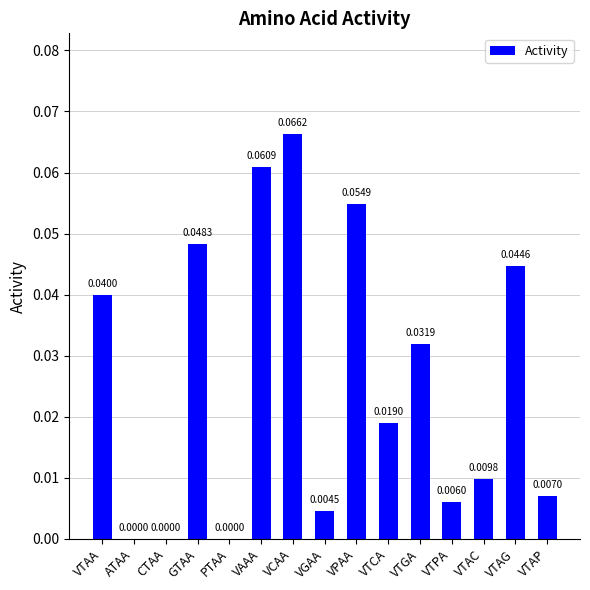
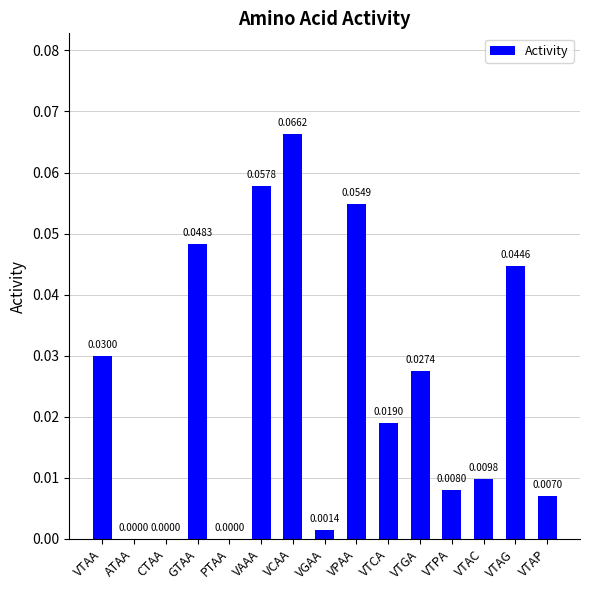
  {
-   "VTAA": 0.0400,
+   "VTAA": 0.0300,
    "ATAA": 0.0000,
    "CTAA": 0.0000,
    "GTAA": 0.0483,
    "PTAA": 0.0000,
-   "VAAA": 0.0609,
+   "VAAA": 0.0578,
    "VCAA": 0.0662,
-   "VGAA": 0.0045,
+   "VGAA": 0.0014,
    "VPAA": 0.0549,
    "VTCA": 0.0190,
-   "VTGA": 0.0319,
-   "VTPA": 0.0060,
+   "VTGA": 0.0274,
+   "VTPA": 0.0080,
    "VTAC": 0.0098,
    "VTAG": 0.0446,
    "VTAP": 0.0070
  }
